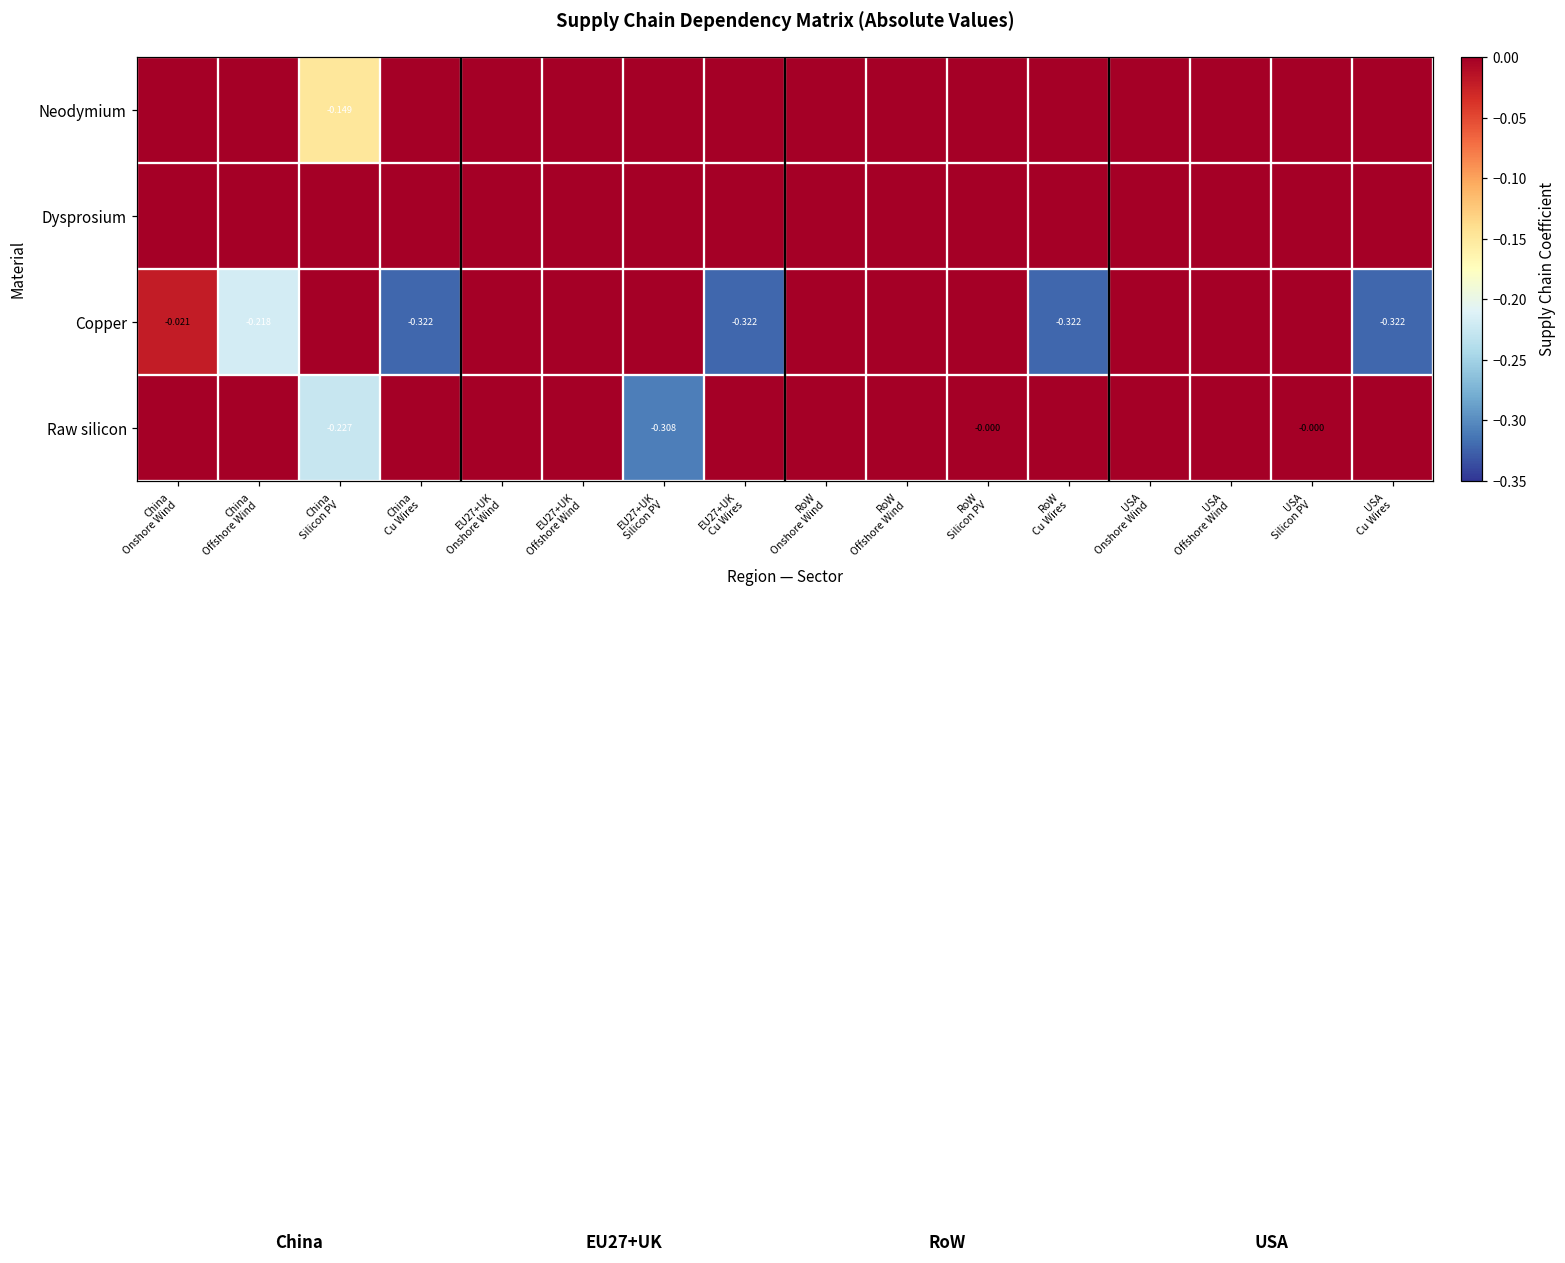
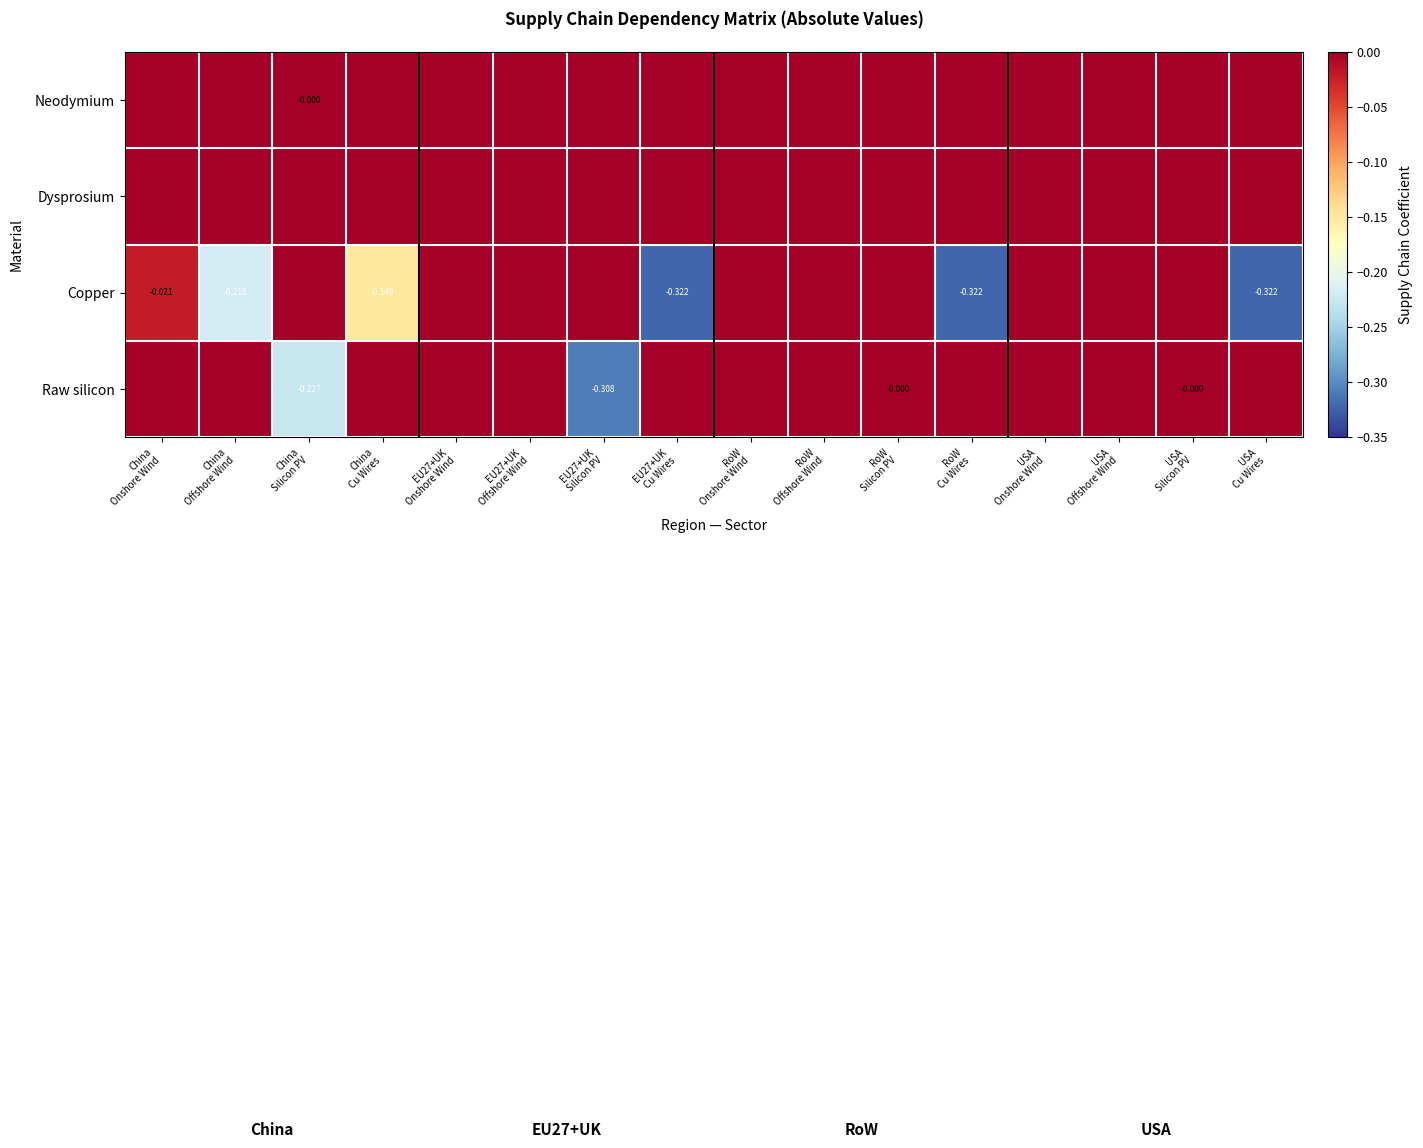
  {
    "Neodymium": {
-     "China Silicon PV": -0.149
+     "China Silicon PV": -0.000
    },
    "Copper": {
      "China Onshore Wind": -0.021,
-     "China Cu Wires": -0.322,
+     "China Cu Wires": -0.149,
      "EU27+UK Cu Wires": -0.322,
      "RoW Cu Wires": -0.322,
      "USA Cu Wires": -0.322
    },
    "Raw silicon": {
      "China Silicon PV": -0.227,
      "EU27+UK Silicon PV": -0.308,
      "RoW Silicon PV": -0.000,
      "USA Silicon PV": -0.000
    }
  }
